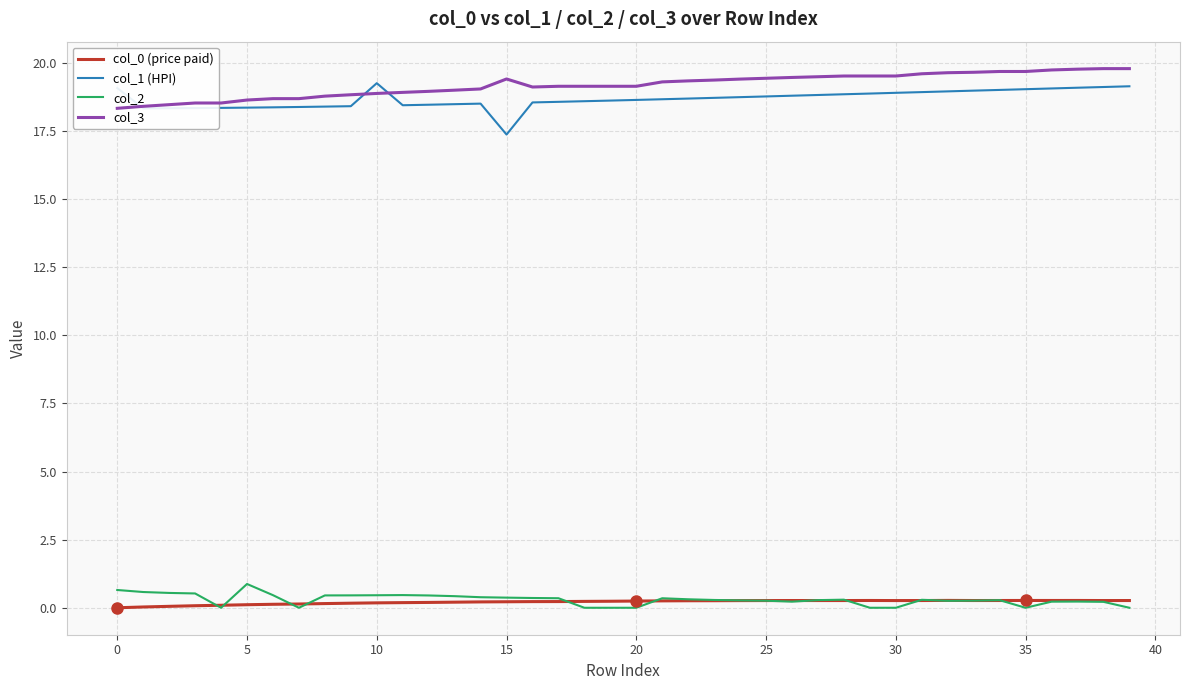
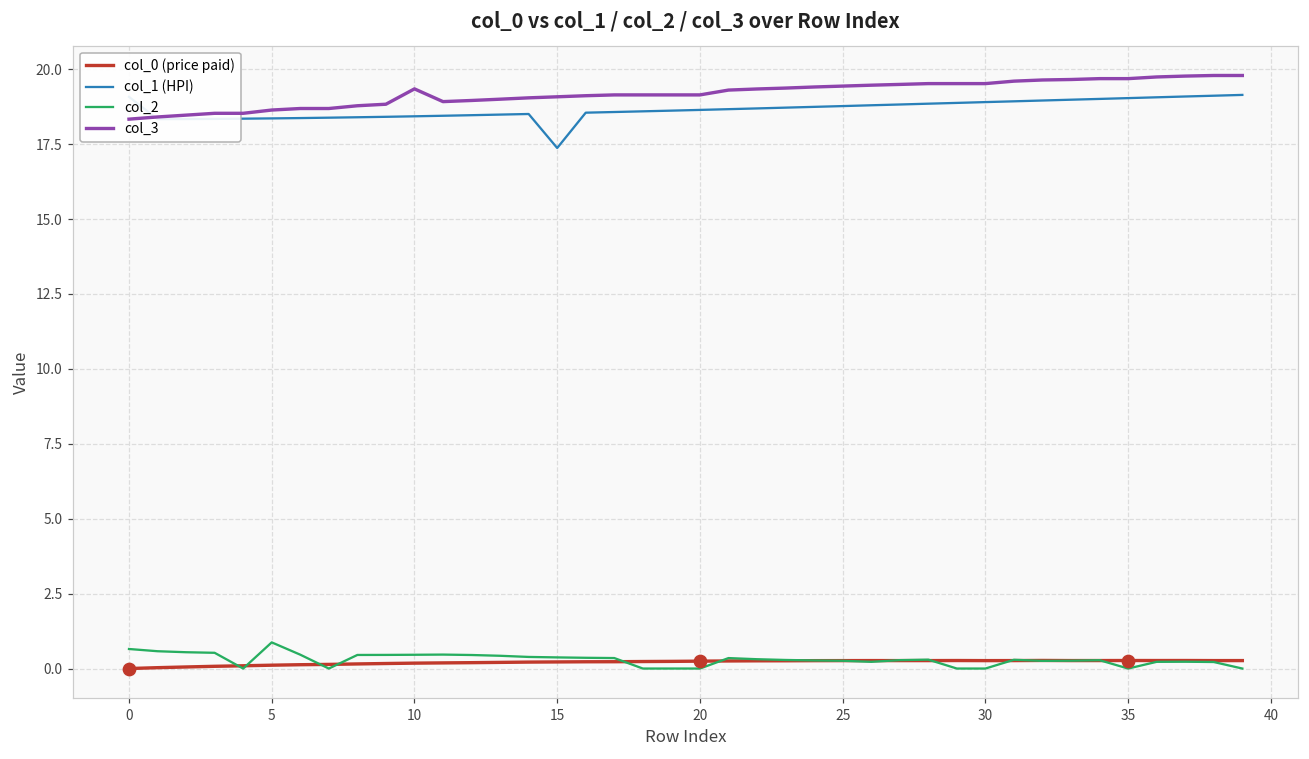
  {
    "col_1 (HPI)": {
      "5": 18.4,
-     "10": 19.3,
+     "10": 18.4,
      "15": 17.4,
      "20": 18.6,
      "25": 18.8,
      "30": 18.9,
      "35": 19.0
    },
    "col_2": {
      "0": 0.7,
      "5": 0.9,
      "10": 0.5,
      "15": 0.4,
      "20": 0.0,
      "30": 0.0,
      "35": 0.0
    },
    "col_3": {
      "5": 18.6,
-     "10": 18.9,
-     "15": 19.4,
+     "10": 19.3,
+     "15": 19.1,
      "20": 19.1,
      "25": 19.4,
      "30": 19.5,
      "35": 19.7
    }
  }
